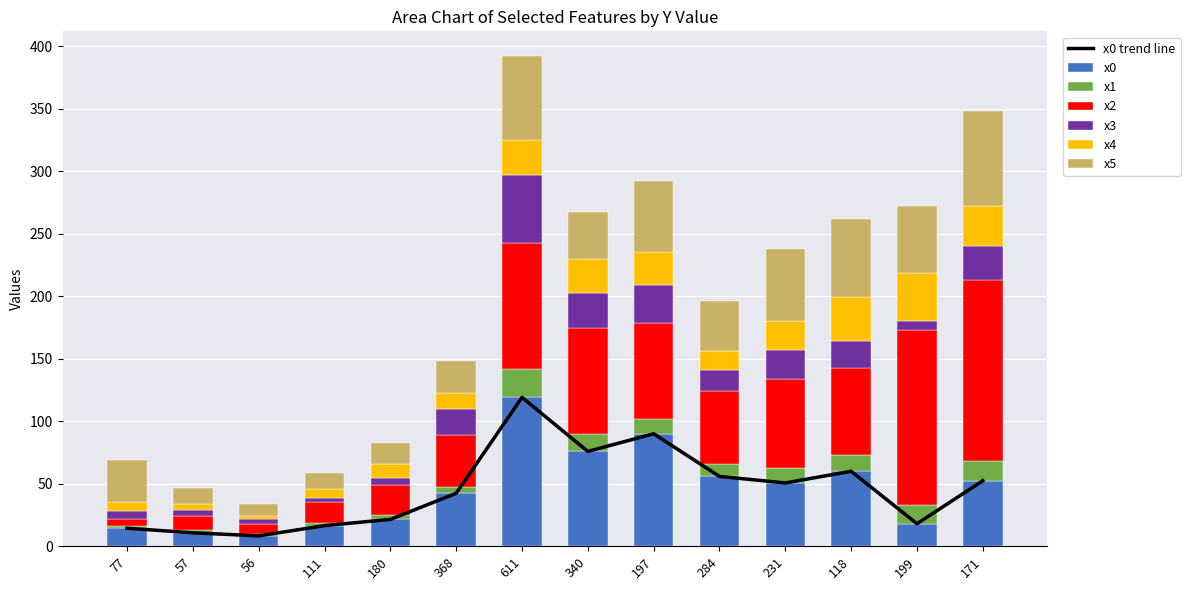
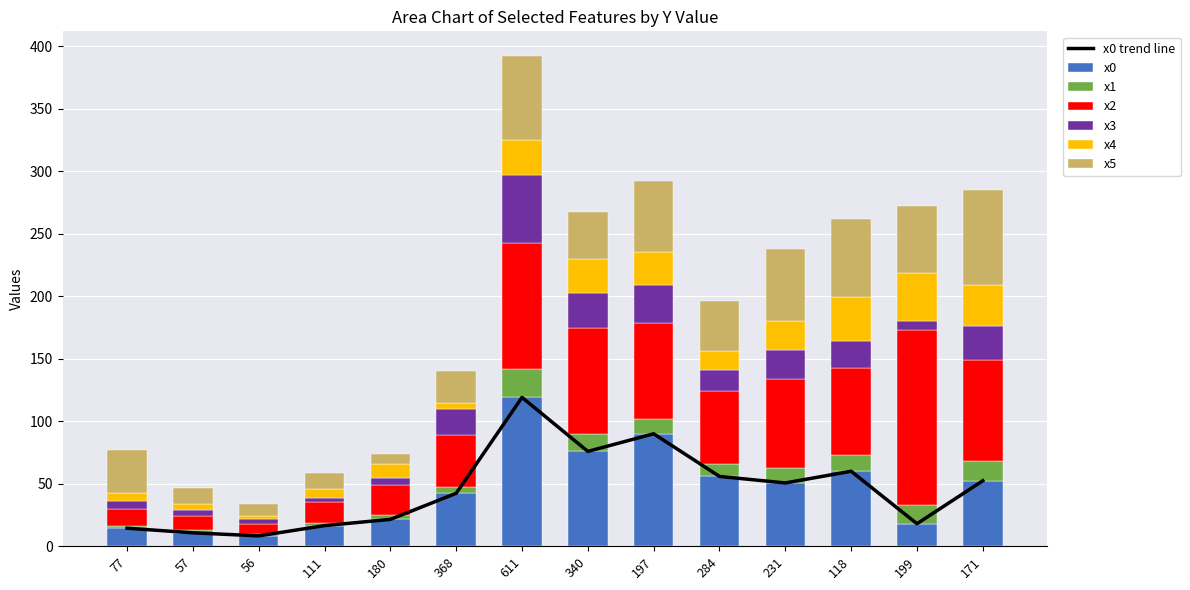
  {
    "x0 trend line": {
      "77": 14,
      "57": 11,
      "56": 8,
      "111": 16,
      "180": 21,
      "368": 42,
      "611": 119,
      "340": 76,
      "197": 90,
      "284": 56,
      "231": 51,
      "118": 60,
      "199": 18,
      "171": 52
    },
    "x0": {
      "77": 14,
      "57": 11,
      "56": 8,
      "111": 16,
      "180": 21,
      "368": 42,
      "611": 119,
      "340": 76,
      "197": 90,
      "284": 56,
      "231": 51,
      "118": 60,
      "199": 18,
      "171": 52
    },
    "x1": {
      "77": 2,
      "111": 2,
      "180": 3,
      "368": 5,
      "611": 23,
      "340": 14,
      "197": 12,
      "284": 10,
      "231": 12,
      "118": 13,
      "199": 15,
      "171": 16
    },
    "x2": {
-     "77": 6,
+     "77": 13,
      "57": 12,
      "56": 8,
      "111": 17,
      "180": 25,
      "368": 42,
      "611": 101,
      "340": 85,
      "197": 77,
      "284": 58,
      "231": 71,
      "118": 70,
      "199": 140,
-     "171": 145
+     "171": 81
    },
    "x3": {
      "77": 6,
      "57": 5,
      "56": 4,
      "111": 3,
      "180": 5,
      "368": 21,
      "611": 54,
      "340": 28,
      "197": 31,
      "284": 17,
      "231": 23,
      "118": 22,
      "199": 8,
      "171": 27
    },
    "x4": {
      "77": 7,
      "57": 5,
      "56": 3,
      "111": 7,
      "180": 12,
-     "368": 13,
+     "368": 5,
      "611": 28,
      "340": 27,
      "197": 27,
      "284": 15,
      "231": 24,
      "118": 35,
      "199": 38,
      "171": 33
    },
    "x5": {
      "77": 34,
      "57": 13,
      "56": 9,
      "111": 12,
-     "180": 17,
+     "180": 8,
      "368": 25,
      "611": 67,
      "340": 37,
      "197": 56,
      "284": 40,
      "231": 57,
      "118": 62,
      "199": 53,
      "171": 76
    }
  }
